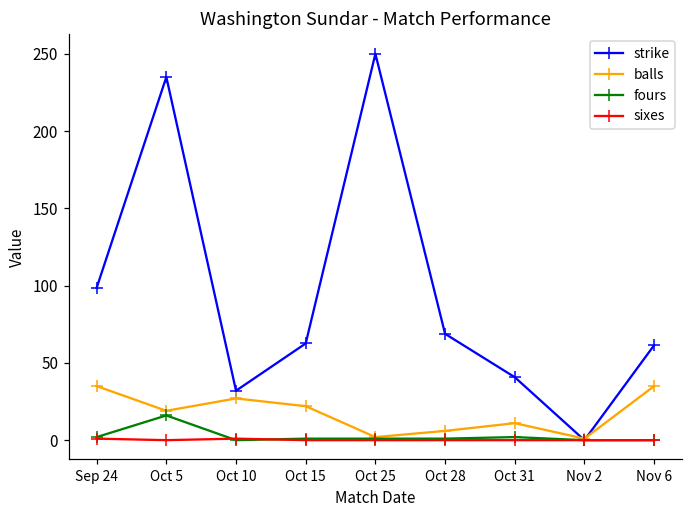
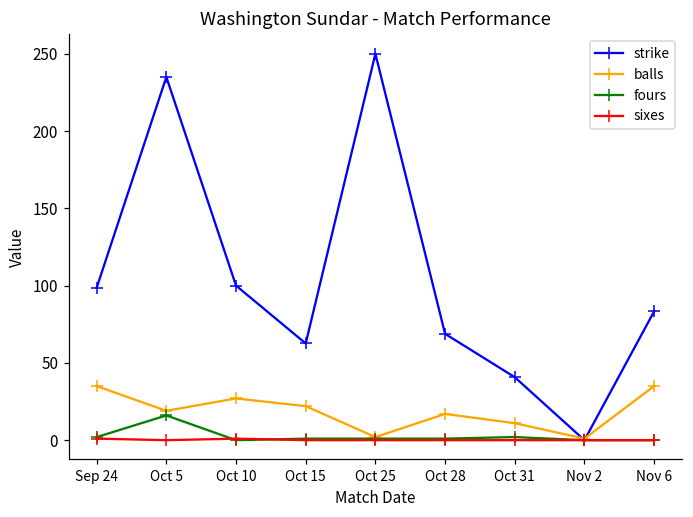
  {
    "strike": {
      "Sep 24": 99,
      "Oct 5": 235,
-     "Oct 10": 32,
+     "Oct 10": 100,
      "Oct 15": 63,
      "Oct 25": 250,
      "Oct 28": 69,
      "Oct 31": 41,
-     "Nov 6": 61
+     "Nov 6": 83
    },
    "balls": {
      "Sep 24": 35,
      "Oct 5": 19,
      "Oct 10": 27,
      "Oct 15": 22,
-     "Oct 28": 6,
+     "Oct 28": 17,
      "Oct 31": 11,
      "Nov 6": 35
    },
    "fours": {
      "Oct 5": 16,
      "Oct 31": 2
    },
    "sixes": {
      "Oct 5": 0,
      "Oct 31": 0
    }
  }
